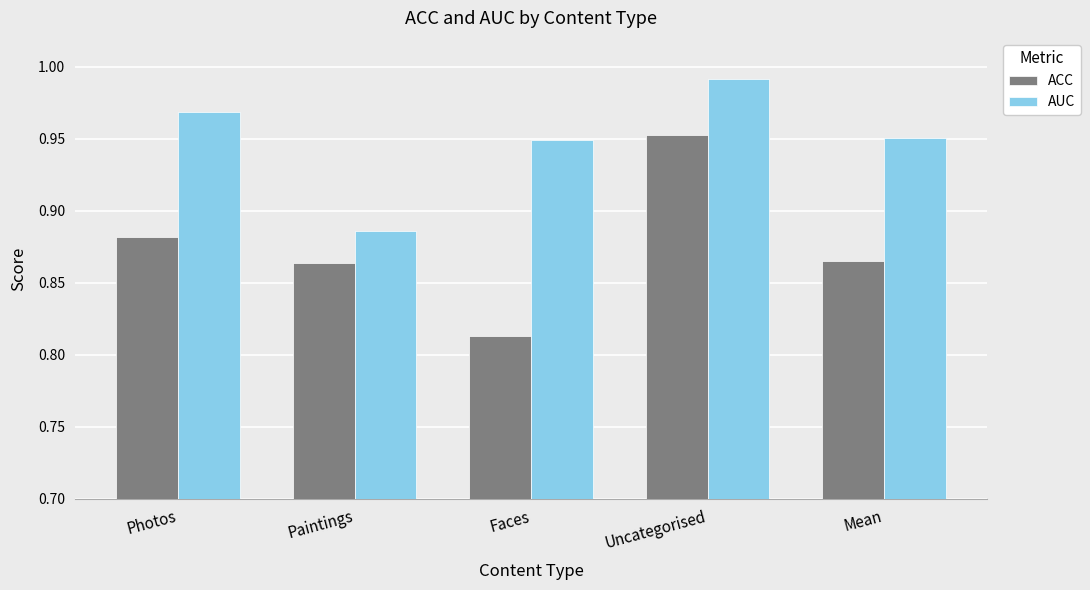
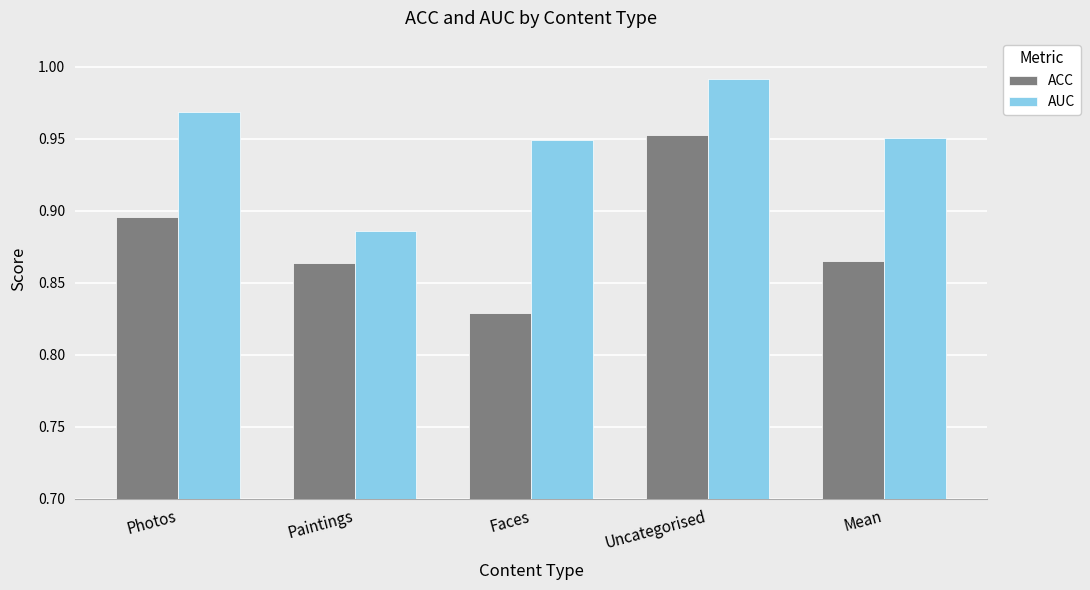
  {
    "ACC": {
-     "Photos": 0.882,
+     "Photos": 0.896,
      "Paintings": 0.864,
-     "Faces": 0.813,
+     "Faces": 0.829,
      "Uncategorised": 0.953,
      "Mean": 0.865
    },
    "AUC": {
      "Photos": 0.969,
      "Paintings": 0.886,
      "Faces": 0.949,
      "Uncategorised": 0.992,
      "Mean": 0.951
    }
  }
